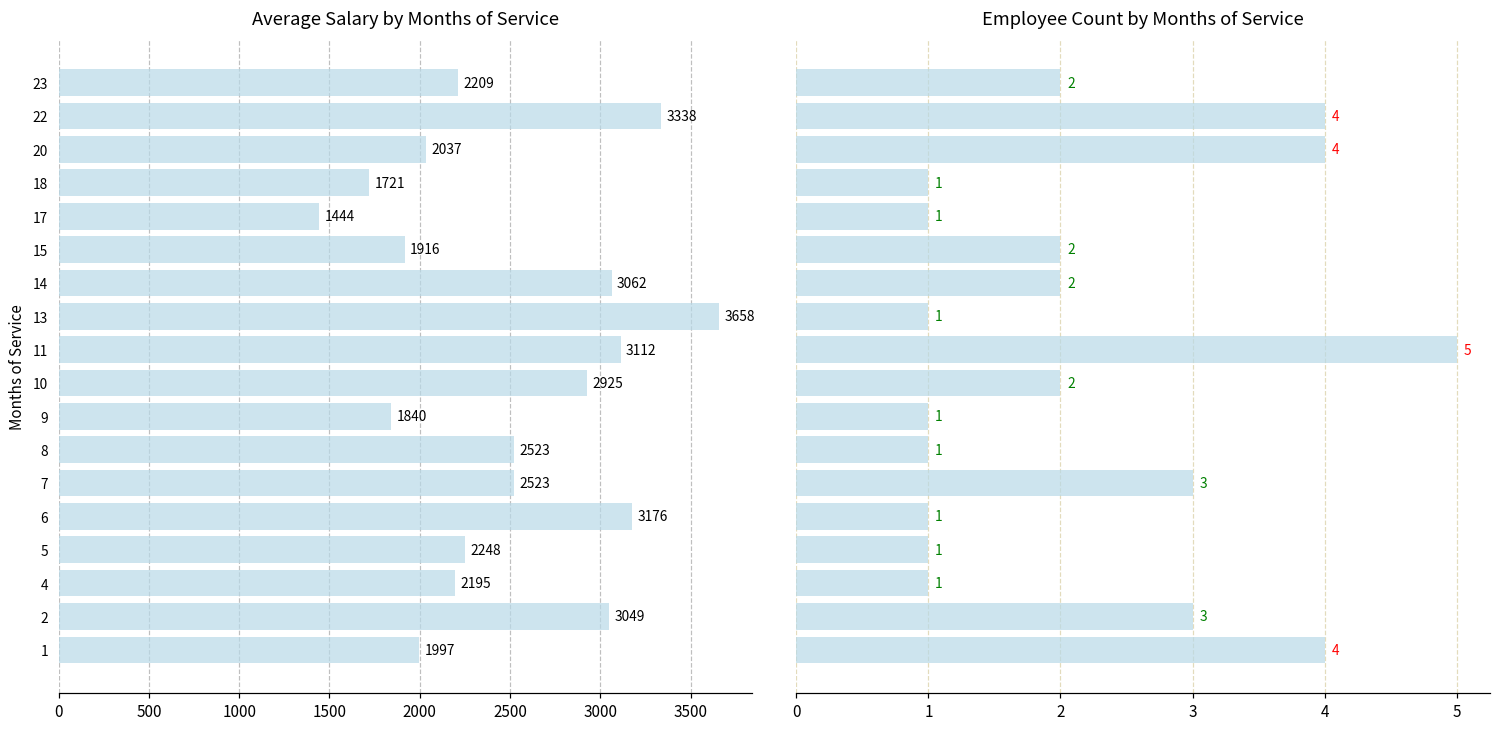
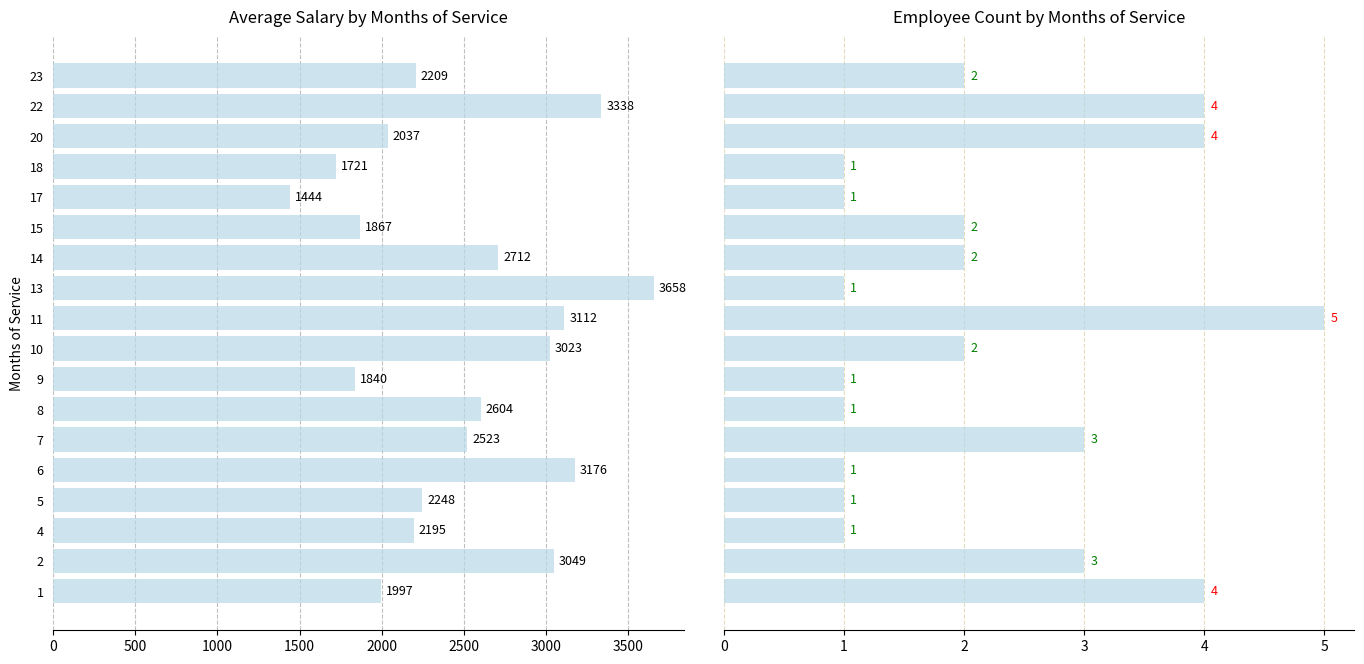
  {
    "Average Salary by Months of Service": {
      "23": 2209,
      "22": 3338,
      "20": 2037,
      "18": 1721,
      "17": 1444,
-     "15": 1916,
-     "14": 3062,
+     "15": 1867,
+     "14": 2712,
      "13": 3658,
      "11": 3112,
-     "10": 2925,
+     "10": 3023,
      "9": 1840,
-     "8": 2523,
+     "8": 2604,
      "7": 2523,
      "6": 3176,
      "5": 2248,
      "4": 2195,
      "2": 3049,
      "1": 1997
    }
  }
